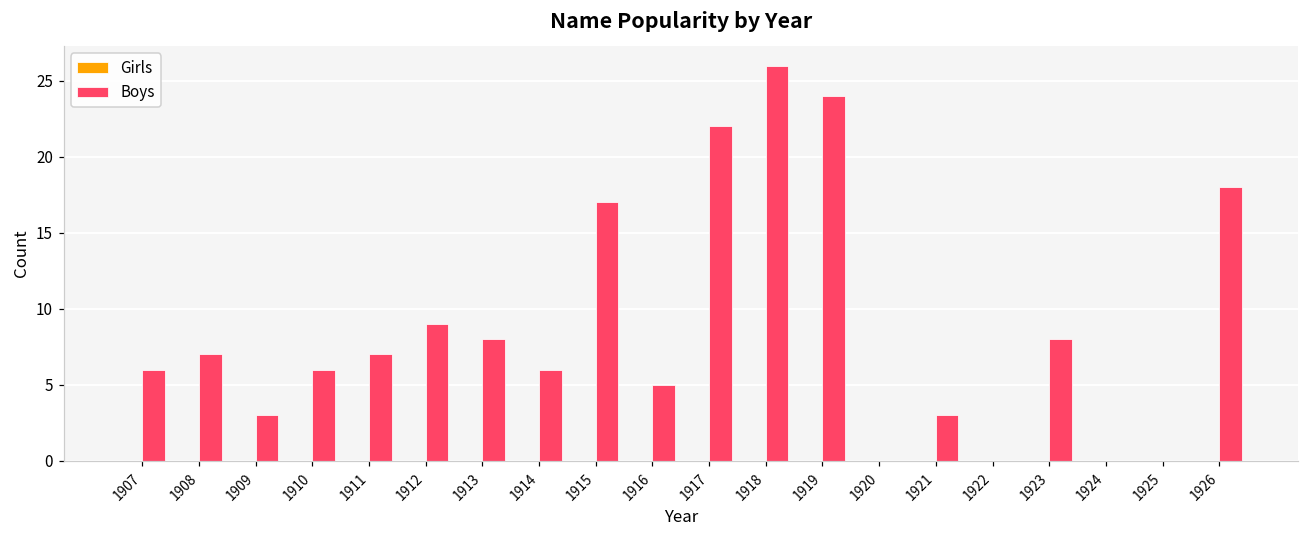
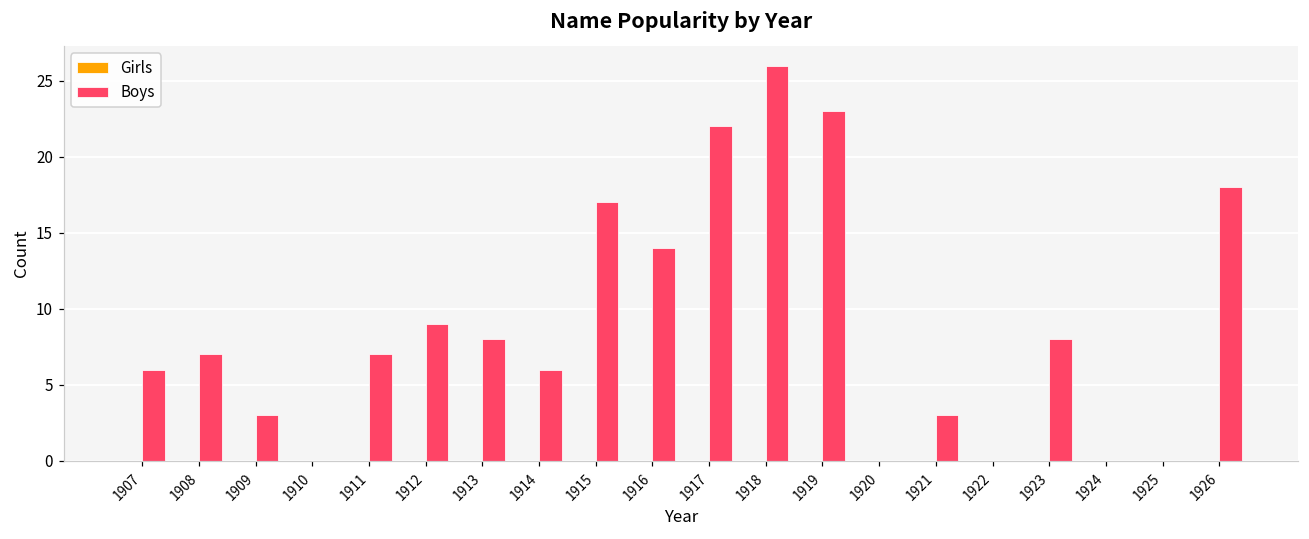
  {
    "Girls": {
      "1907": 0,
      "1908": 0,
      "1909": 0,
      "1910": 0,
      "1911": 0,
      "1912": 0,
      "1913": 0,
      "1914": 0,
      "1915": 0,
      "1916": 0,
      "1917": 0,
      "1918": 0,
      "1919": 0,
      "1920": 0,
      "1921": 0,
      "1922": 0,
      "1923": 0,
      "1924": 0,
      "1925": 0,
      "1926": 0
    },
    "Boys": {
      "1907": 6,
      "1908": 7,
      "1909": 3,
-     "1910": 6,
+     "1910": 0,
      "1911": 7,
      "1912": 9,
      "1913": 8,
      "1914": 6,
      "1915": 17,
-     "1916": 5,
+     "1916": 14,
      "1917": 22,
      "1918": 26,
-     "1919": 24,
+     "1919": 23,
      "1920": 0,
      "1921": 3,
      "1922": 0,
      "1923": 8,
      "1924": 0,
      "1925": 0,
      "1926": 18
    }
  }
